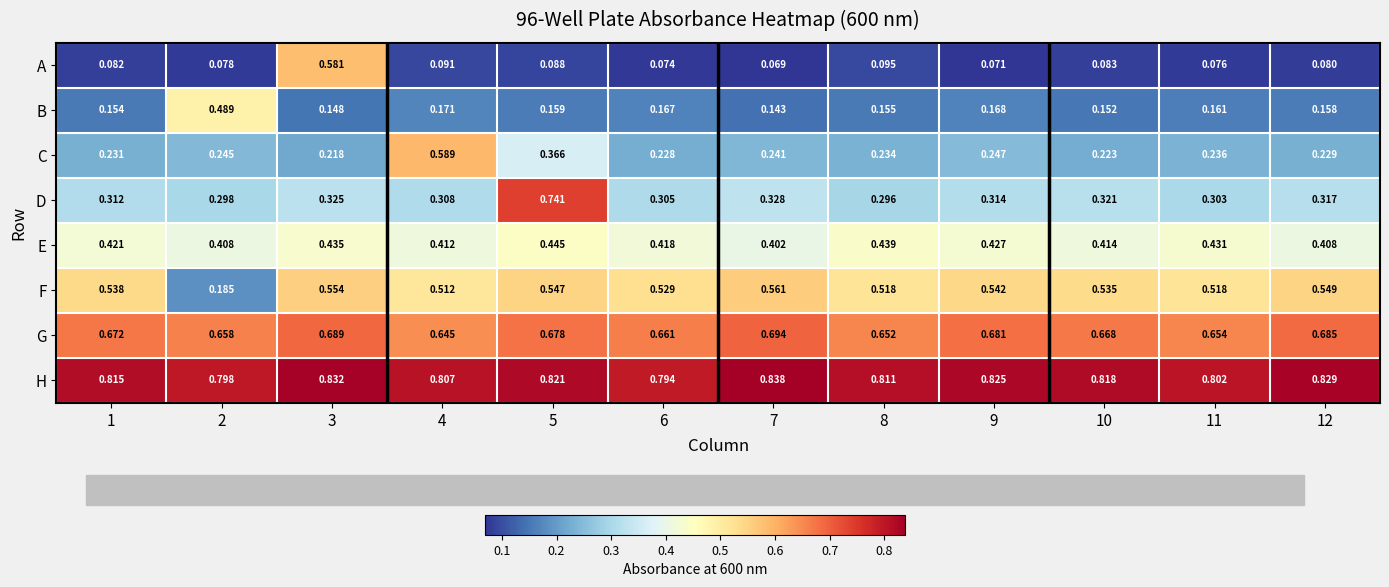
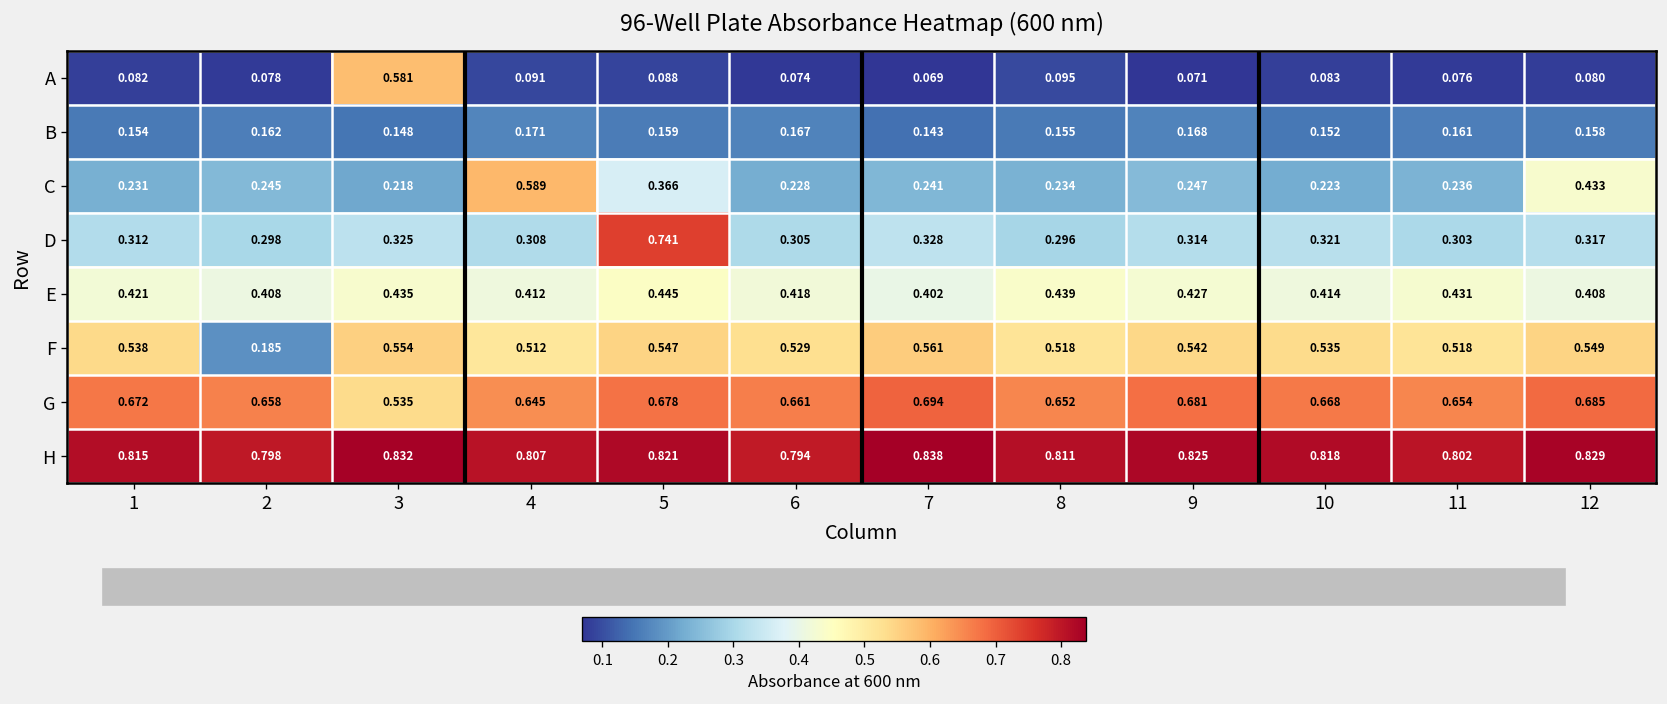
  {
    "A": {
      "1": 0.082,
      "2": 0.078,
      "3": 0.581,
      "4": 0.091,
      "5": 0.088,
      "6": 0.074,
      "7": 0.069,
      "8": 0.095,
      "9": 0.071,
      "10": 0.083,
      "11": 0.076,
      "12": 0.080
    },
    "B": {
      "1": 0.154,
-     "2": 0.489,
+     "2": 0.162,
      "3": 0.148,
      "4": 0.171,
      "5": 0.159,
      "6": 0.167,
      "7": 0.143,
      "8": 0.155,
      "9": 0.168,
      "10": 0.152,
      "11": 0.161,
      "12": 0.158
    },
    "C": {
      "1": 0.231,
      "2": 0.245,
      "3": 0.218,
      "4": 0.589,
      "5": 0.366,
      "6": 0.228,
      "7": 0.241,
      "8": 0.234,
      "9": 0.247,
      "10": 0.223,
      "11": 0.236,
-     "12": 0.229
+     "12": 0.433
    },
    "D": {
      "1": 0.312,
      "2": 0.298,
      "3": 0.325,
      "4": 0.308,
      "5": 0.741,
      "6": 0.305,
      "7": 0.328,
      "8": 0.296,
      "9": 0.314,
      "10": 0.321,
      "11": 0.303,
      "12": 0.317
    },
    "E": {
      "1": 0.421,
      "2": 0.408,
      "3": 0.435,
      "4": 0.412,
      "5": 0.445,
      "6": 0.418,
      "7": 0.402,
      "8": 0.439,
      "9": 0.427,
      "10": 0.414,
      "11": 0.431,
      "12": 0.408
    },
    "F": {
      "1": 0.538,
      "2": 0.185,
      "3": 0.554,
      "4": 0.512,
      "5": 0.547,
      "6": 0.529,
      "7": 0.561,
      "8": 0.518,
      "9": 0.542,
      "10": 0.535,
      "11": 0.518,
      "12": 0.549
    },
    "G": {
      "1": 0.672,
      "2": 0.658,
-     "3": 0.689,
+     "3": 0.535,
      "4": 0.645,
      "5": 0.678,
      "6": 0.661,
      "7": 0.694,
      "8": 0.652,
      "9": 0.681,
      "10": 0.668,
      "11": 0.654,
      "12": 0.685
    },
    "H": {
      "1": 0.815,
      "2": 0.798,
      "3": 0.832,
      "4": 0.807,
      "5": 0.821,
      "6": 0.794,
      "7": 0.838,
      "8": 0.811,
      "9": 0.825,
      "10": 0.818,
      "11": 0.802,
      "12": 0.829
    }
  }
